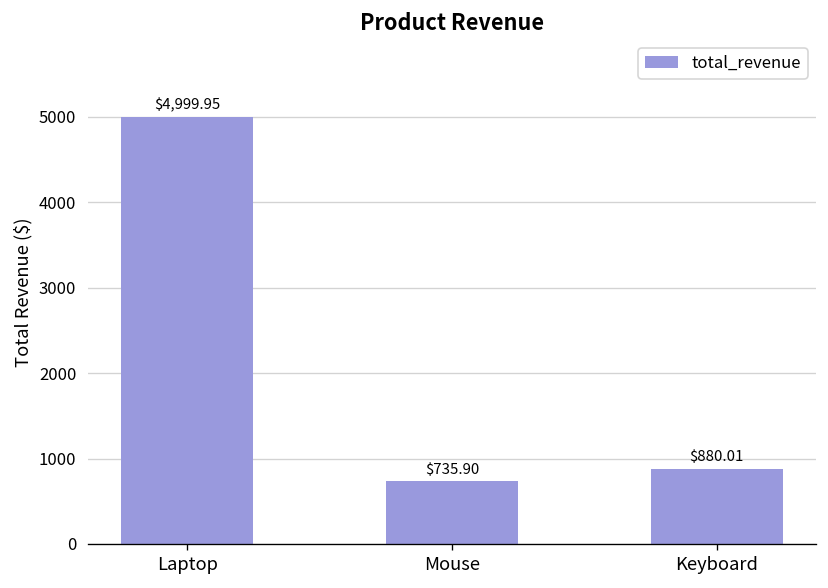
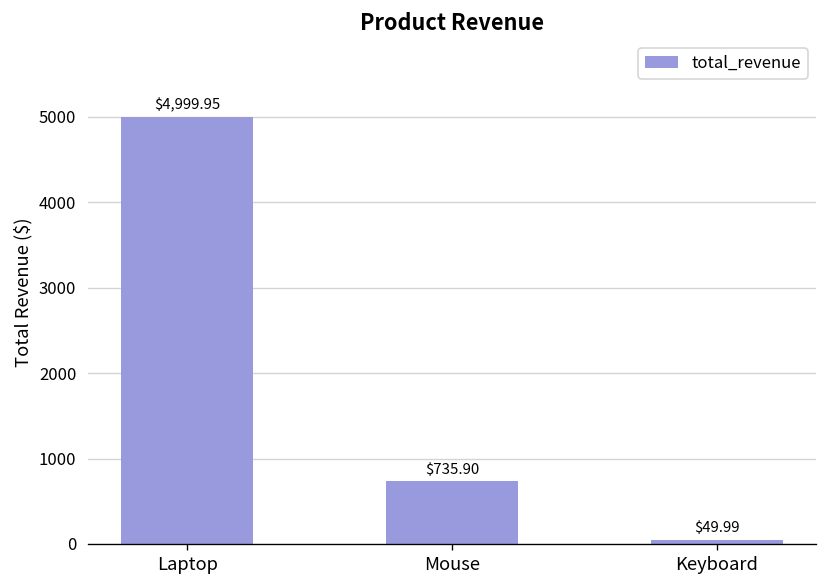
  {
    "Laptop": "$4,999.95",
    "Mouse": "$735.90",
-   "Keyboard": "$880.01"
+   "Keyboard": "$49.99"
  }
